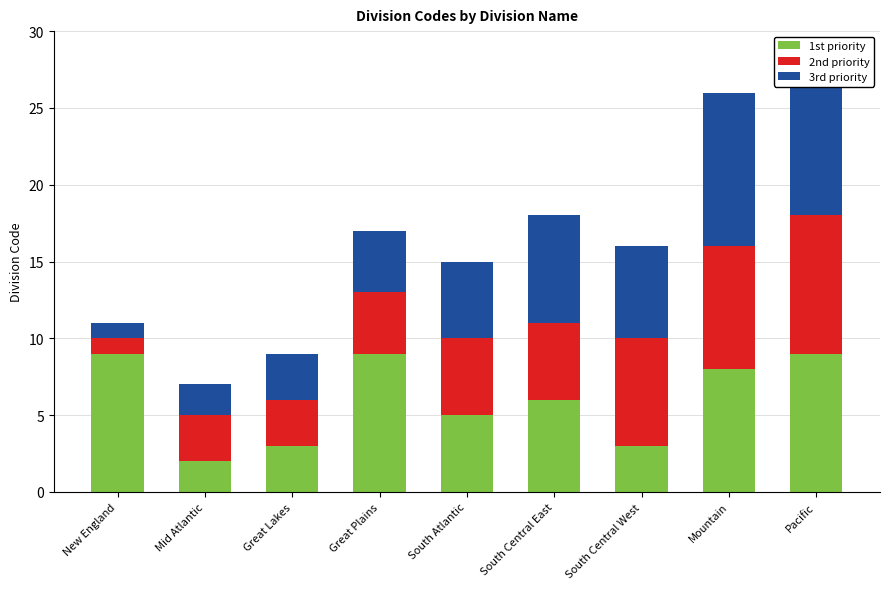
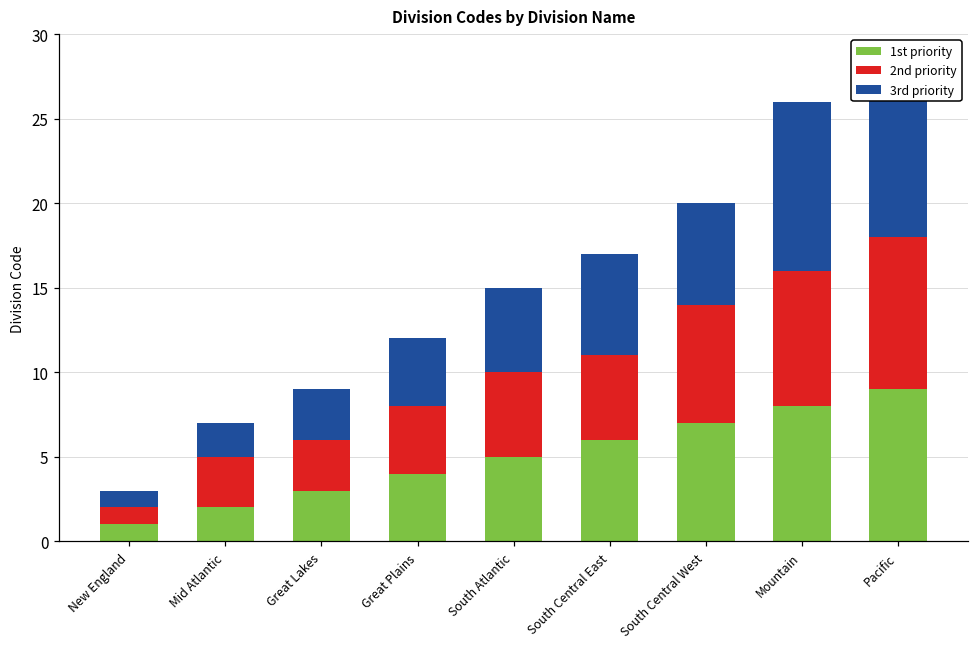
  {
    "1st priority": {
-     "New England": 9,
+     "New England": 1,
      "Mid Atlantic": 2,
      "Great Lakes": 3,
-     "Great Plains": 9,
+     "Great Plains": 4,
      "South Atlantic": 5,
      "South Central East": 6,
-     "South Central West": 3,
+     "South Central West": 7,
      "Mountain": 8,
      "Pacific": 9
    },
    "2nd priority": {
      "New England": 1,
      "Mid Atlantic": 3,
      "Great Lakes": 3,
      "Great Plains": 4,
      "South Atlantic": 5,
      "South Central East": 5,
      "South Central West": 7,
      "Mountain": 8,
      "Pacific": 9
    },
    "3rd priority": {
      "New England": 1,
      "Mid Atlantic": 2,
      "Great Lakes": 3,
      "Great Plains": 4,
      "South Atlantic": 5,
-     "South Central East": 7,
+     "South Central East": 6,
      "South Central West": 6,
      "Mountain": 10
    }
  }
